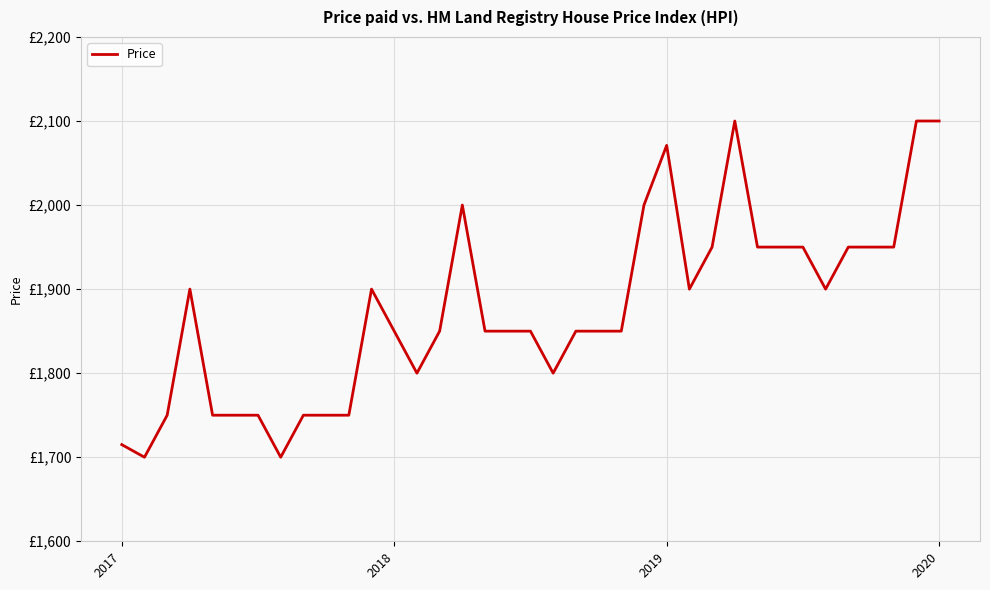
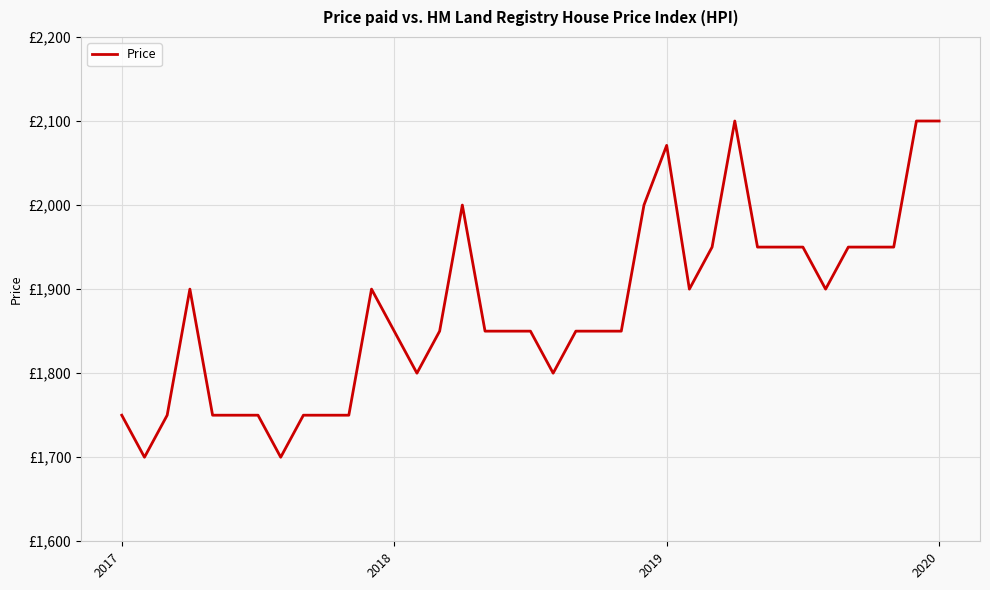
  {
-   "2017": "£1,720",
+   "2017": "£1,750",
    "2018": "£1,850",
    "2019": "£2,070",
    "2020": "£2,100"
  }
